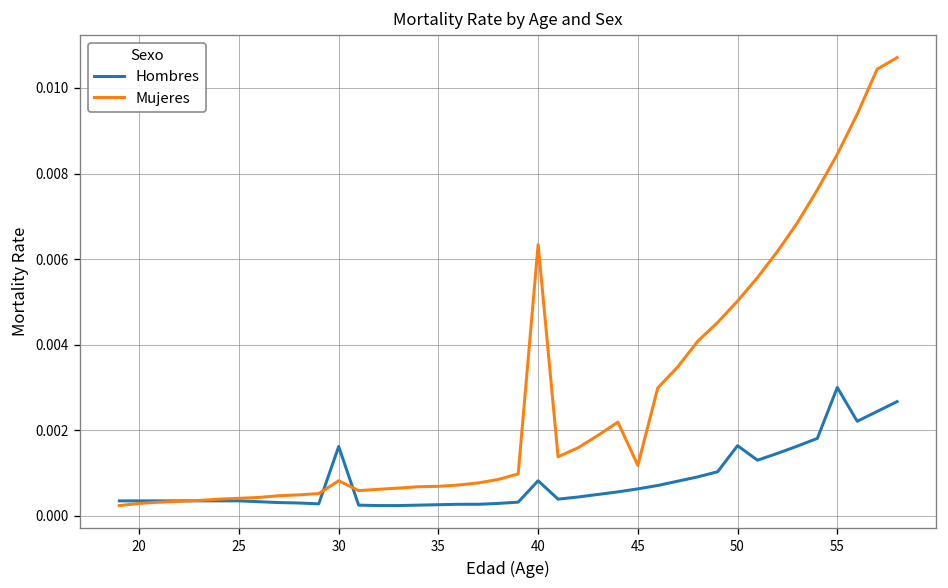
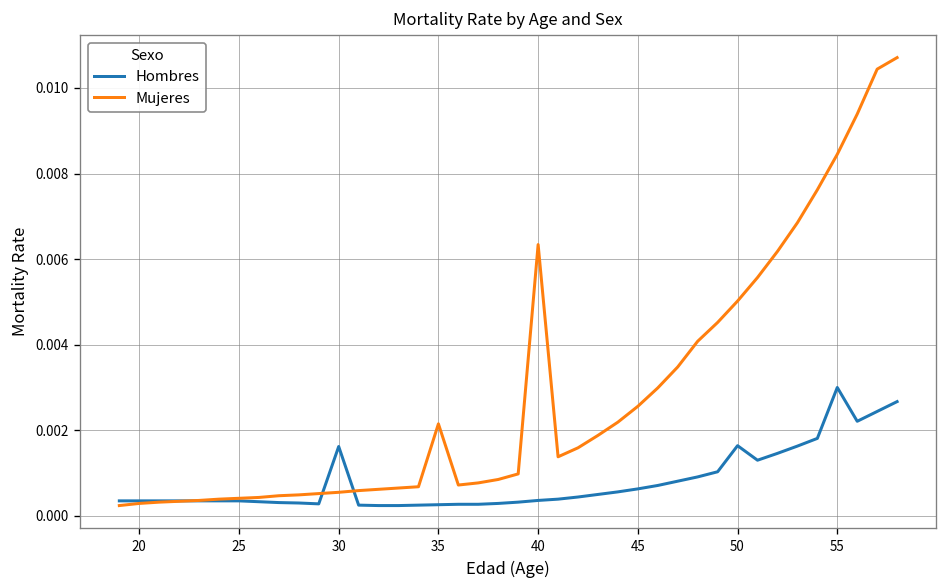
  {
    "Hombres": {
      "30": 0.0016,
      "35": 0.0003,
-     "40": 0.0008,
+     "40": 0.0004,
      "45": 0.0006,
      "50": 0.0016,
      "55": 0.0030
    },
    "Mujeres": {
-     "30": 0.0008,
-     "35": 0.0007,
+     "30": 0.0006,
+     "35": 0.0022,
      "40": 0.0063,
-     "45": 0.0012,
+     "45": 0.0026,
      "50": 0.0050,
      "55": 0.0085
    }
  }
